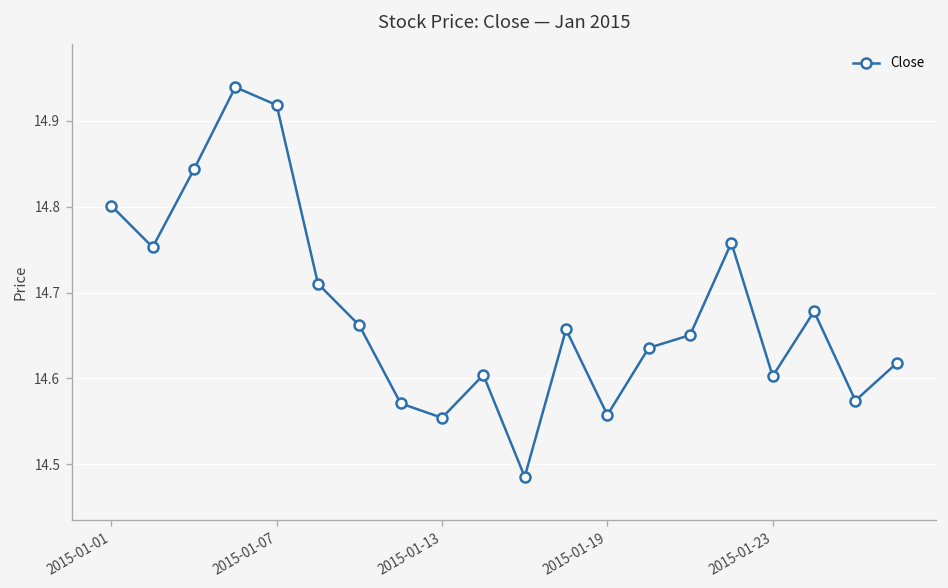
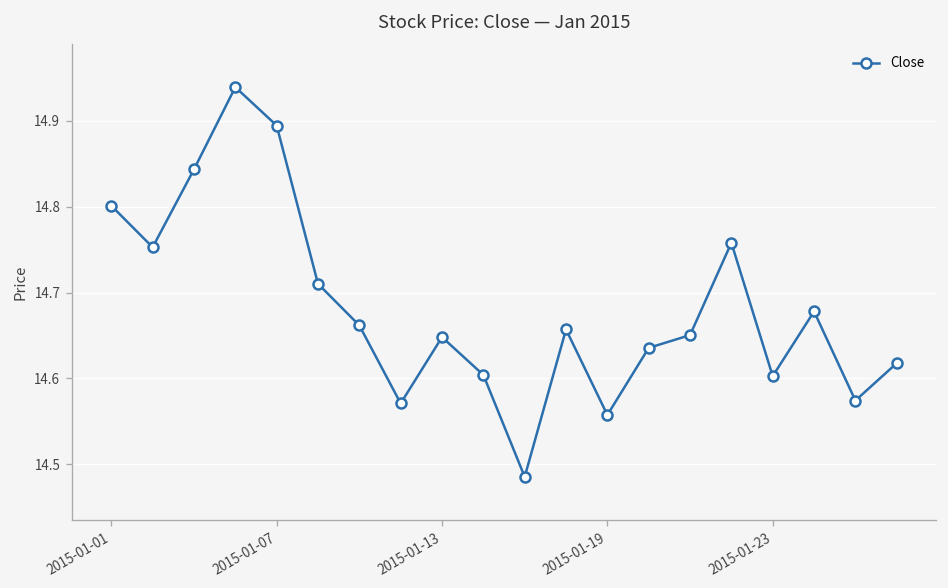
  {
    "2015-01-01": 14.80,
-   "2015-01-07": 14.92,
-   "2015-01-13": 14.55,
+   "2015-01-07": 14.89,
+   "2015-01-13": 14.65,
    "2015-01-19": 14.56,
    "2015-01-23": 14.60
  }
